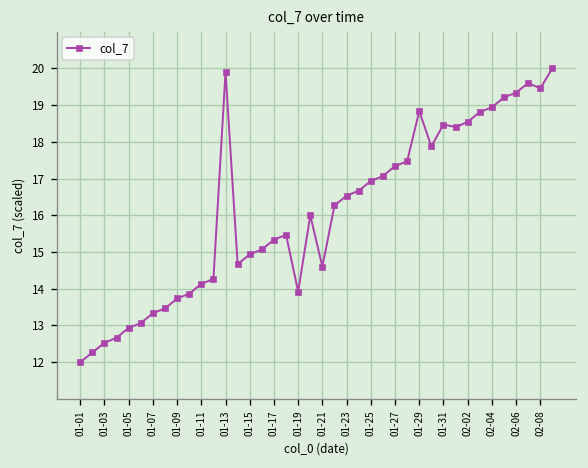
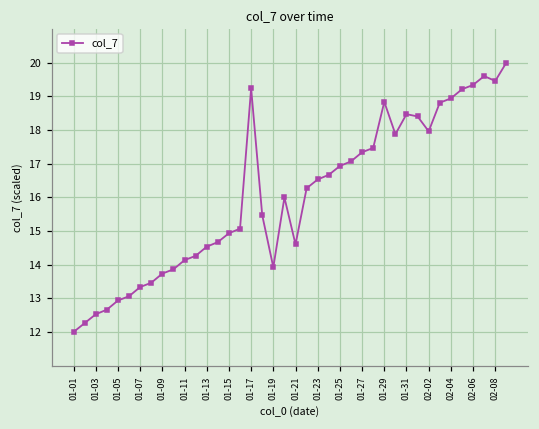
  {
    "01-01": 12.0,
    "01-03": 12.5,
    "01-05": 12.9,
    "01-07": 13.3,
    "01-09": 13.7,
    "01-11": 14.1,
-   "01-13": 19.9,
+   "01-13": 14.5,
    "01-15": 14.9,
-   "01-17": 15.3,
+   "01-17": 19.2,
    "01-19": 13.9,
    "01-21": 14.6,
    "01-23": 16.5,
    "01-25": 16.9,
    "01-27": 17.3,
    "01-29": 18.8,
    "01-31": 18.5,
-   "02-02": 18.5,
+   "02-02": 18.0,
    "02-04": 18.9,
    "02-06": 19.3,
    "02-08": 19.5
  }
